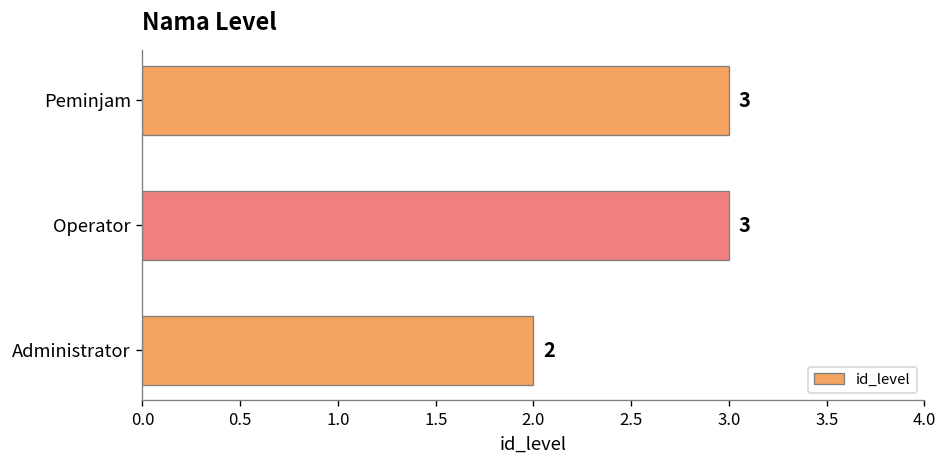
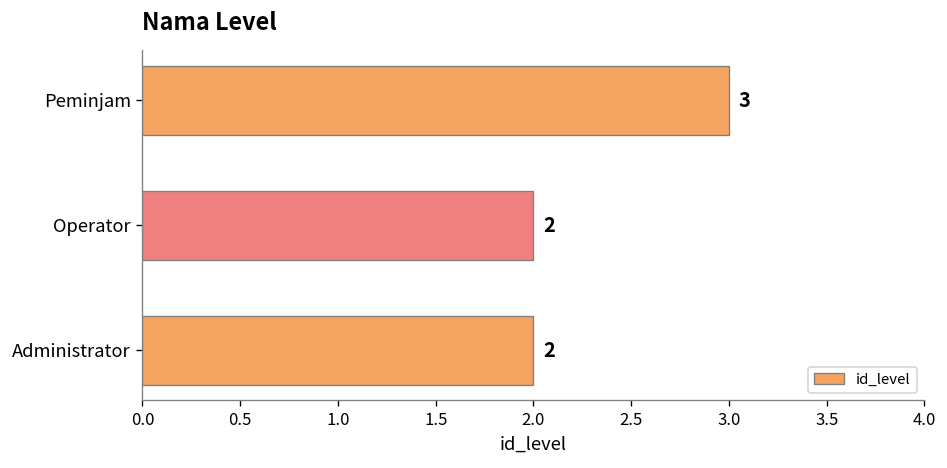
  {
    "Peminjam": 3,
-   "Operator": 3,
+   "Operator": 2,
    "Administrator": 2
  }
